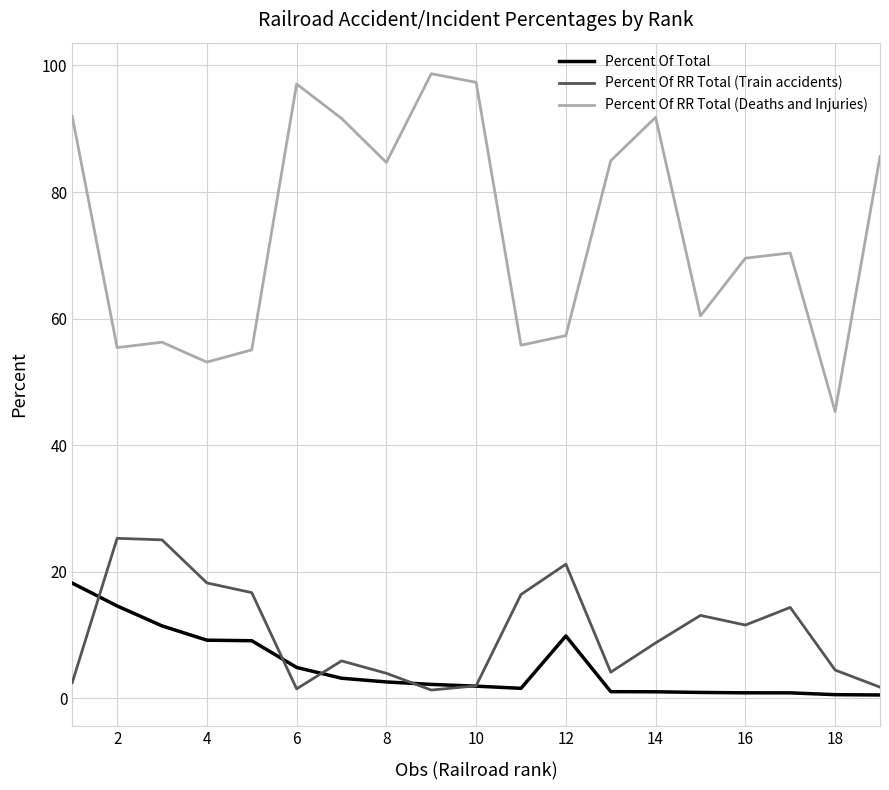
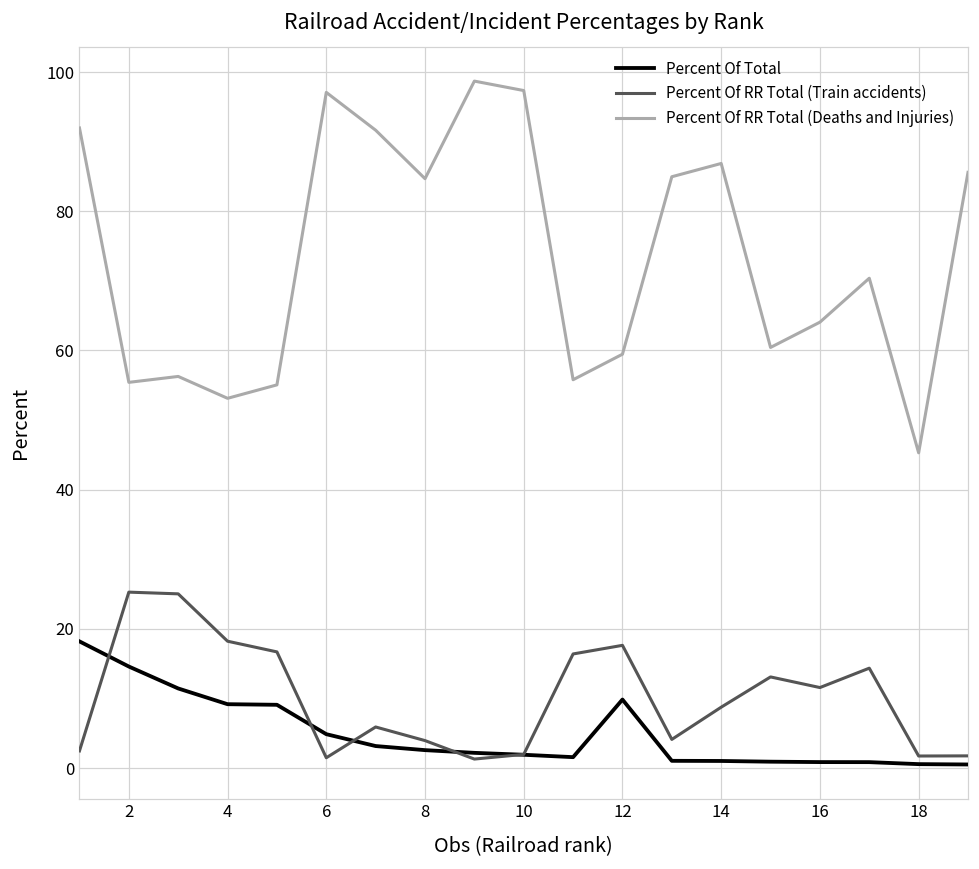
  {
    "Percent Of Total": {
      "2": 15,
      "4": 9,
      "6": 5,
      "8": 3,
      "12": 10,
      "14": 1,
      "16": 1,
      "18": 1
    },
    "Percent Of RR Total (Train accidents)": {
      "2": 25,
      "4": 18,
      "6": 1,
      "8": 4,
-     "12": 21,
+     "12": 18,
      "14": 9,
      "16": 12,
-     "18": 4
+     "18": 2
    },
    "Percent Of RR Total (Deaths and Injuries)": {
      "2": 55,
      "4": 53,
      "6": 97,
      "8": 85,
      "10": 97,
-     "12": 57,
-     "14": 92,
-     "16": 70,
+     "12": 59,
+     "14": 87,
+     "16": 64,
      "18": 45
    }
  }
